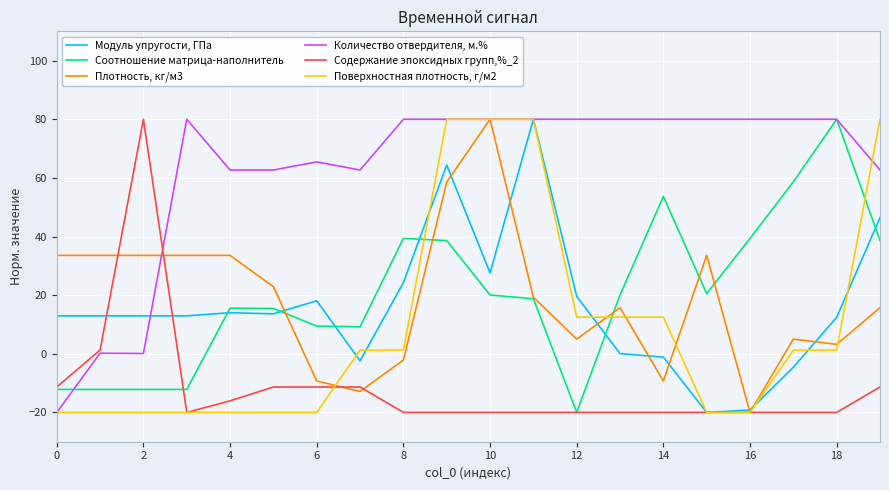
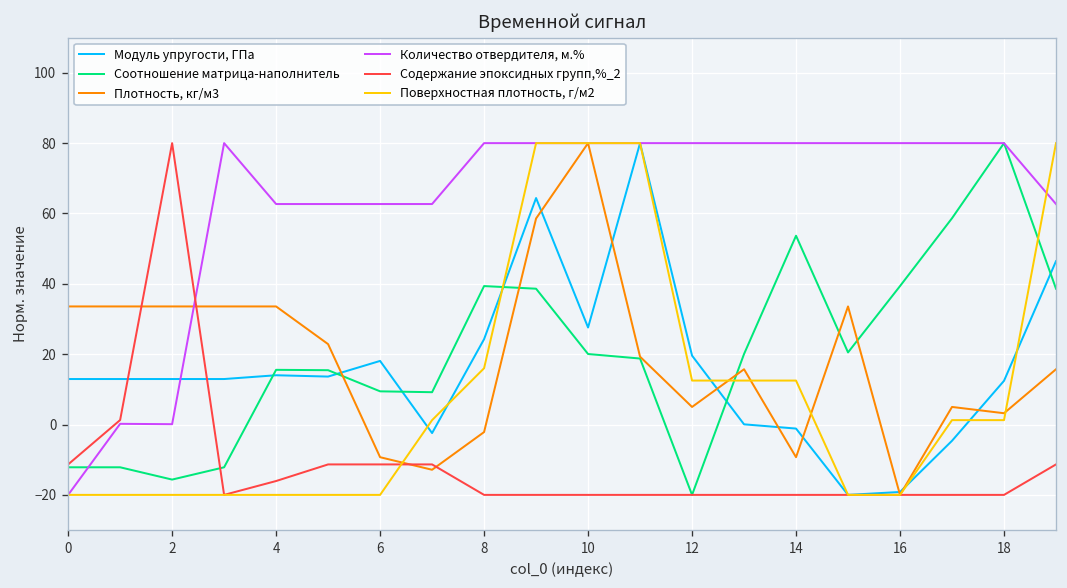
  {
    "Модуль упругости, ГПа": {
      "0": 13,
      "2": 13,
      "4": 14,
      "6": 18,
      "8": 24,
      "10": 28,
      "12": 20,
      "14": -1,
      "18": 12
    },
    "Соотношение матрица-наполнитель": {
-     "2": -12,
+     "2": -16,
      "4": 16,
      "6": 9,
      "8": 39,
      "10": 20,
      "14": 54,
      "16": 39
    },
    "Плотность, кг/м3": {
      "0": 34,
      "2": 34,
      "4": 34,
      "6": -9,
      "8": -2,
      "12": 5,
      "14": -9,
      "18": 3
    },
    "Количество отвердителя, м.%": {
      "2": 0,
      "4": 63,
-     "6": 65,
+     "6": 63,
      "8": 80,
      "12": 80,
      "14": 80,
      "16": 80
    },
    "Содержание эпоксидных групп,%_2": {
      "2": 80,
      "4": -16,
      "6": -11,
      "8": -20,
      "10": -20,
      "14": -20,
      "18": -20
    },
    "Поверхностная плотность, г/м2": {
      "2": -20,
      "4": -20,
      "6": -20,
-     "8": 1,
+     "8": 16,
      "12": 13,
      "14": 13,
      "18": 1
    }
  }
